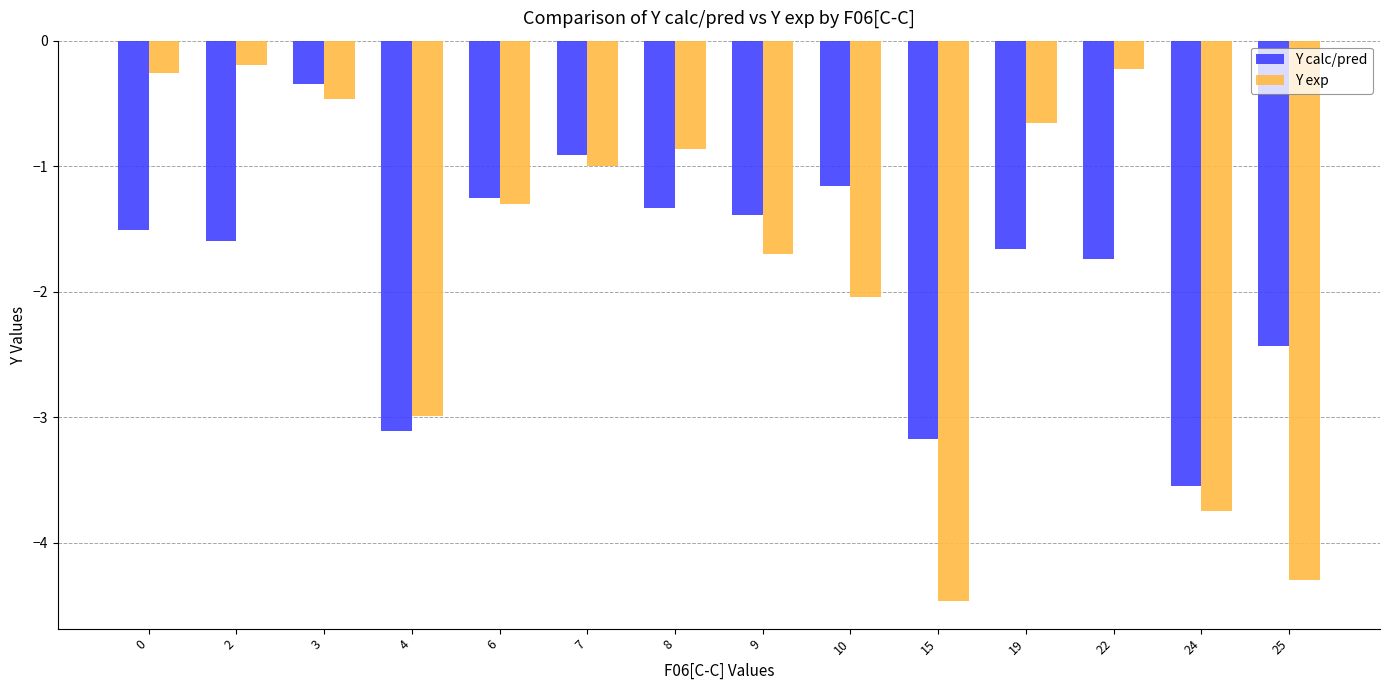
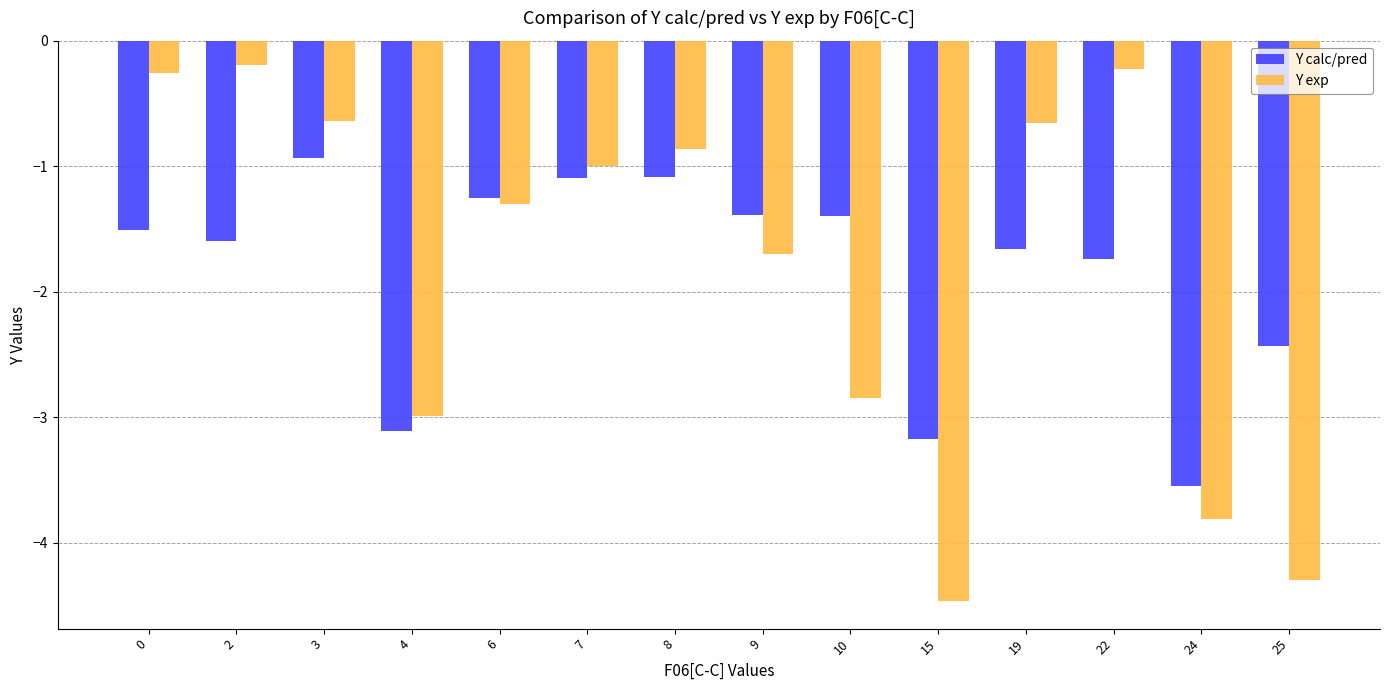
  {
    "Y calc/pred": {
      "0": -1.51,
      "2": -1.59,
-     "3": -0.35,
+     "3": -0.94,
      "4": -3.11,
      "6": -1.25,
-     "7": -0.91,
-     "8": -1.34,
+     "7": -1.09,
+     "8": -1.09,
      "9": -1.39,
-     "10": -1.16,
+     "10": -1.39,
      "15": -3.17,
      "19": -1.66,
      "22": -1.74,
      "24": -3.55,
      "25": -2.44
    },
    "Y exp": {
      "0": -0.26,
      "2": -0.20,
-     "3": -0.47,
+     "3": -0.64,
      "4": -2.99,
      "6": -1.30,
      "7": -1.00,
      "8": -0.86,
      "9": -1.70,
-     "10": -2.05,
+     "10": -2.85,
      "15": -4.46,
      "19": -0.65,
      "22": -0.22,
-     "24": -3.74,
+     "24": -3.81,
      "25": -4.30
    }
  }
